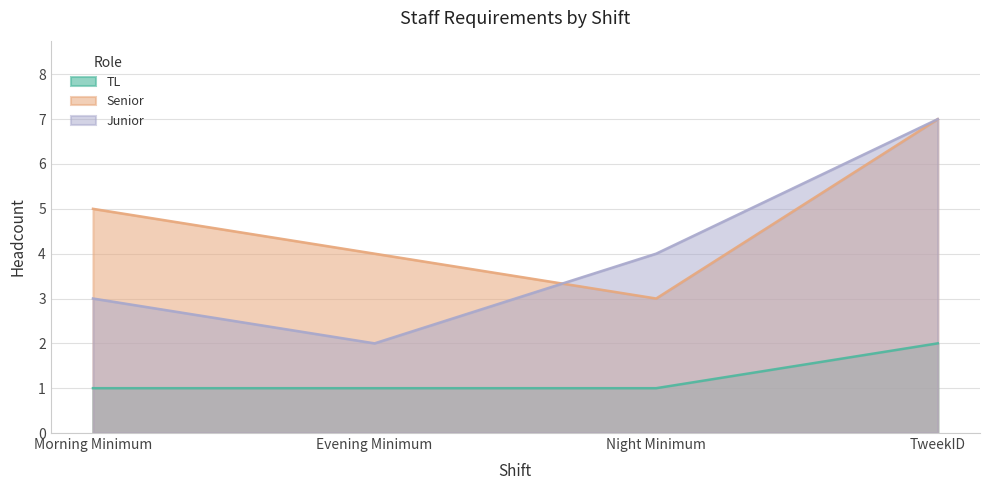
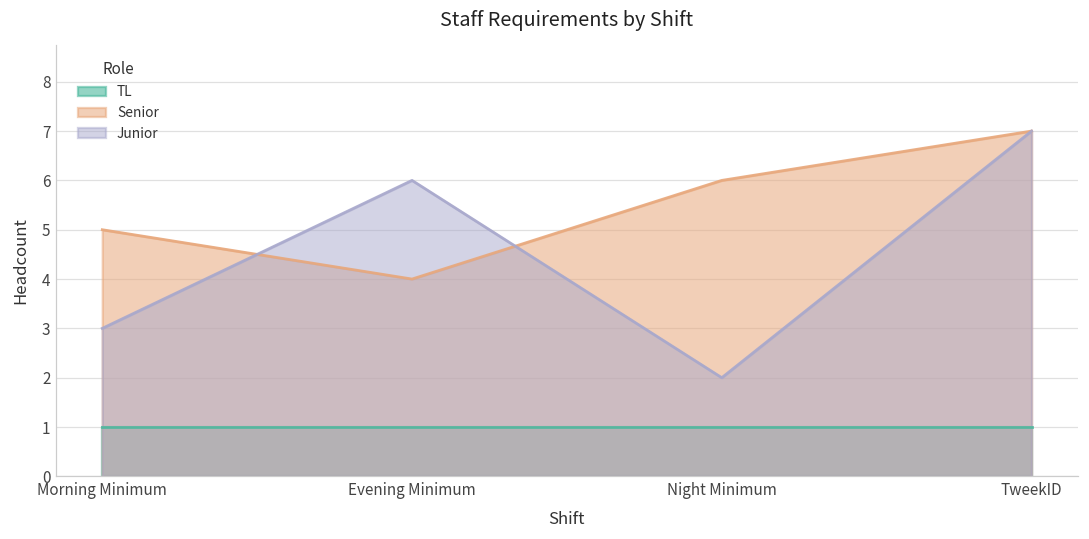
  {
    "TL": {
      "Morning Minimum": 1,
      "Evening Minimum": 1,
      "Night Minimum": 1,
-     "TweekID": 2
+     "TweekID": 1
    },
    "Senior": {
      "Morning Minimum": 5,
      "Evening Minimum": 4,
-     "Night Minimum": 3
+     "Night Minimum": 6
    },
    "Junior": {
      "Morning Minimum": 3,
-     "Evening Minimum": 2,
-     "Night Minimum": 4
+     "Evening Minimum": 6,
+     "Night Minimum": 2
    }
  }
